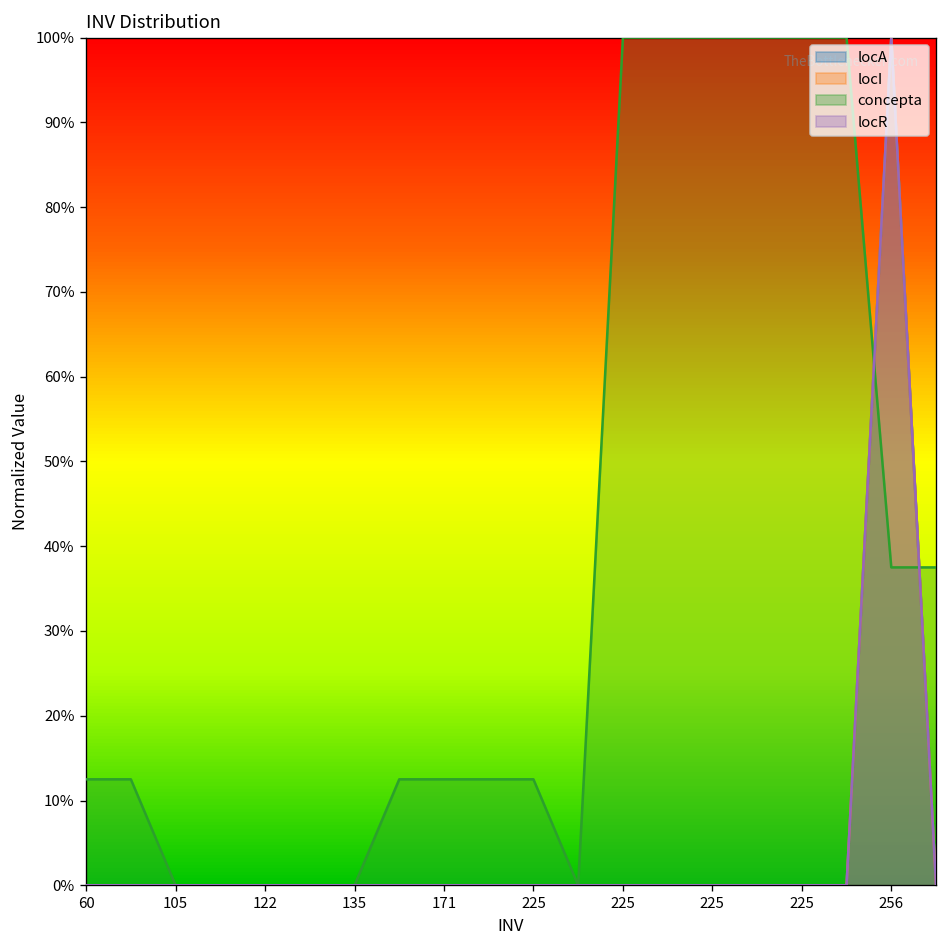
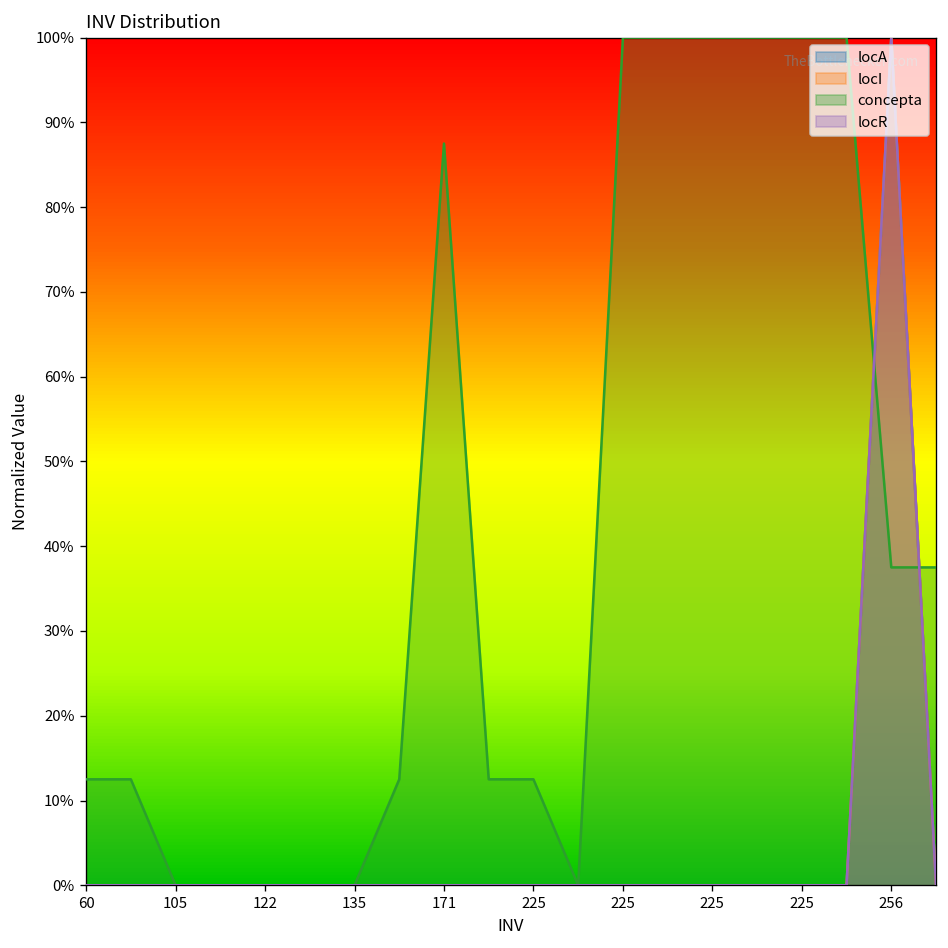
  {
    "locR": {
      "60": "0%",
      "171": "0%",
      "256": "100%"
    },
    "concepta": {
      "60": "13%",
-     "171": "13%",
+     "171": "88%",
      "256": "38%"
    }
  }
